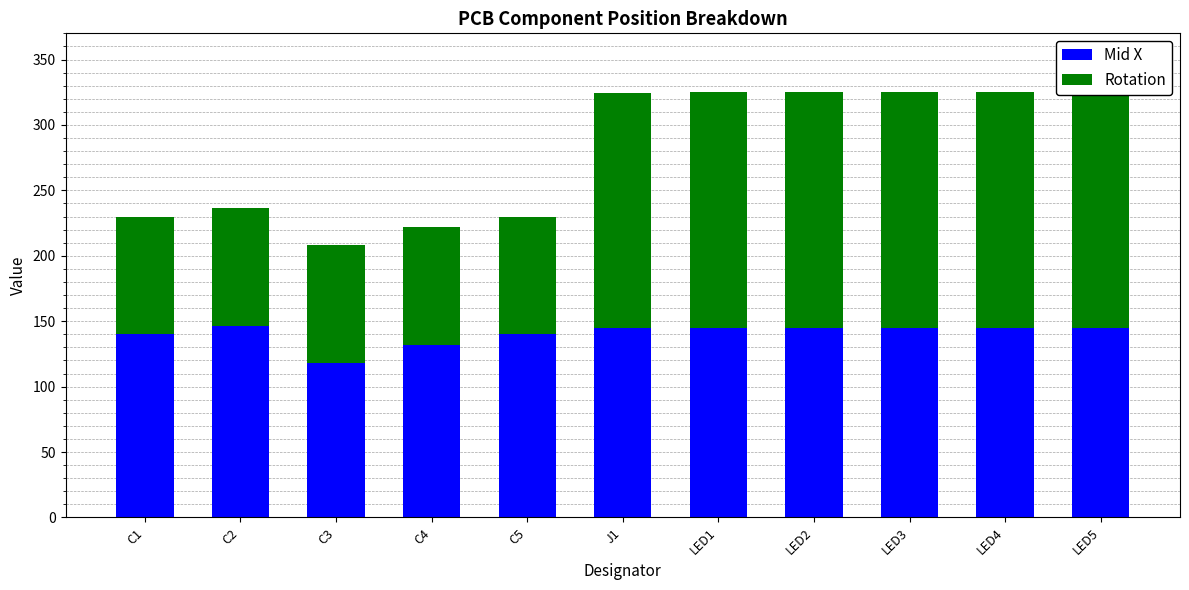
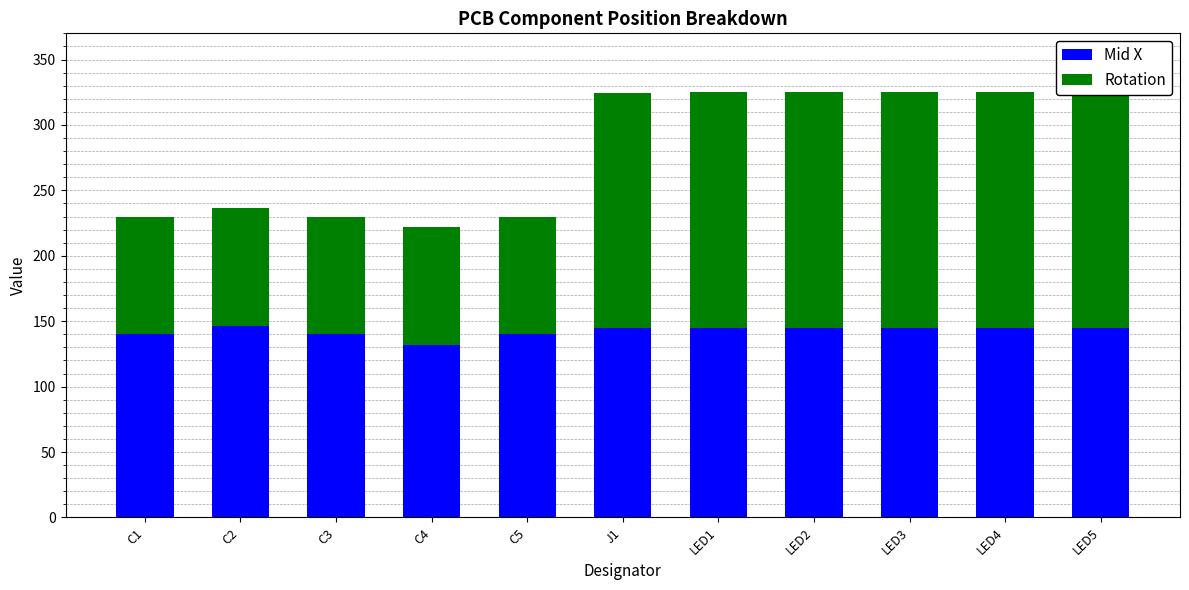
  {
    "Mid X": {
      "C1": 140,
      "C2": 147,
-     "C3": 118,
+     "C3": 140,
      "C4": 132,
      "C5": 140,
      "J1": 145,
      "LED1": 145,
      "LED2": 145,
      "LED3": 145,
      "LED4": 145,
      "LED5": 145
    },
    "Rotation": {
      "C1": 90,
      "C2": 90,
      "C3": 90,
      "C4": 90,
      "C5": 90,
      "J1": 180,
      "LED1": 180,
      "LED2": 180,
      "LED3": 180,
      "LED4": 180
    }
  }
